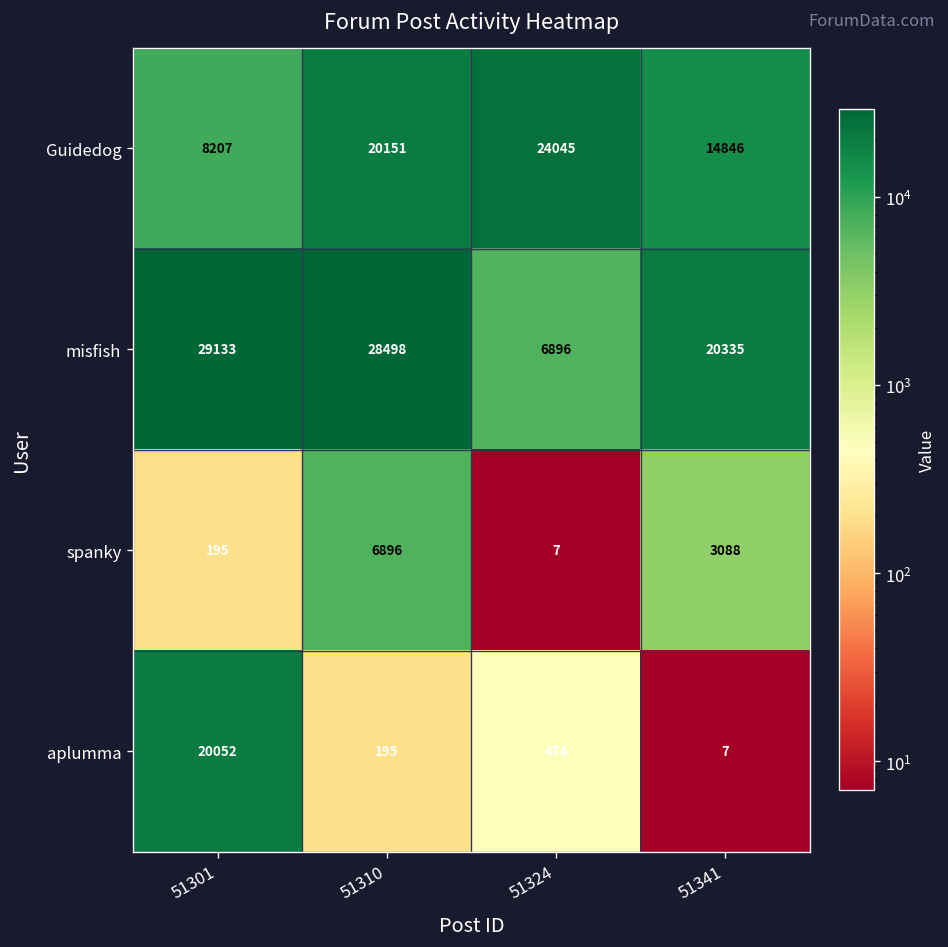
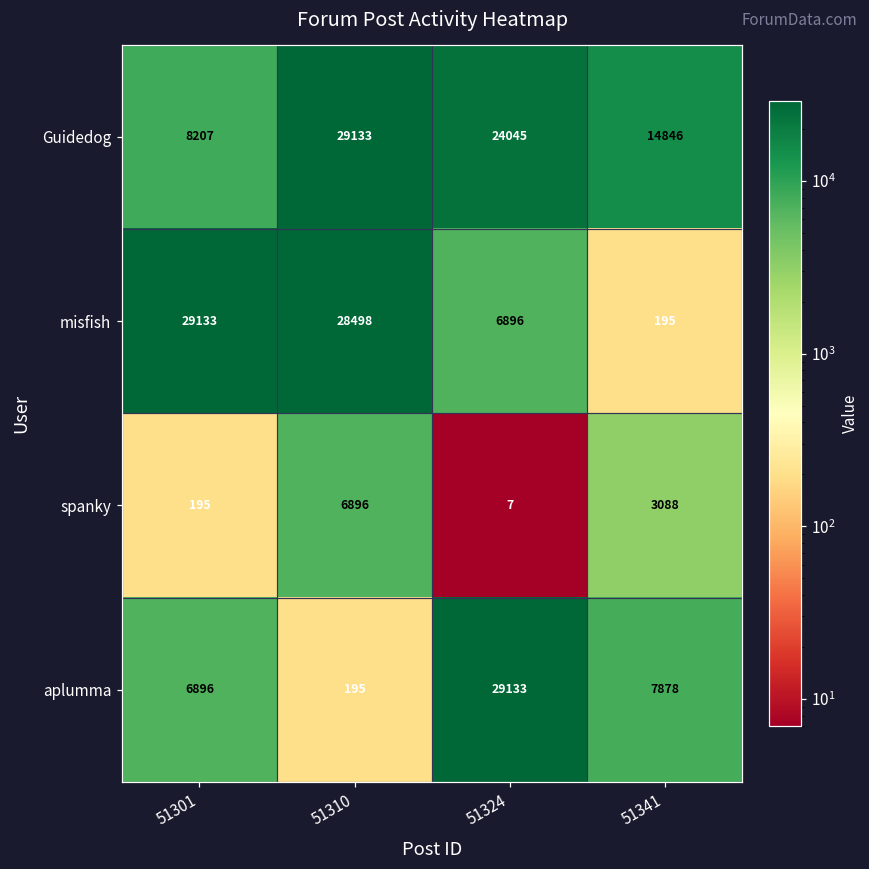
  {
    "Guidedog": {
      "51301": 8207,
-     "51310": 20151,
+     "51310": 29133,
      "51324": 24045,
      "51341": 14846
    },
    "misfish": {
      "51301": 29133,
      "51310": 28498,
      "51324": 6896,
-     "51341": 20335
+     "51341": 195
    },
    "spanky": {
      "51301": 195,
      "51310": 6896,
      "51324": 7,
      "51341": 3088
    },
    "aplumma": {
-     "51301": 20052,
+     "51301": 6896,
      "51310": 195,
-     "51324": 474,
-     "51341": 7
+     "51324": 29133,
+     "51341": 7878
    }
  }
